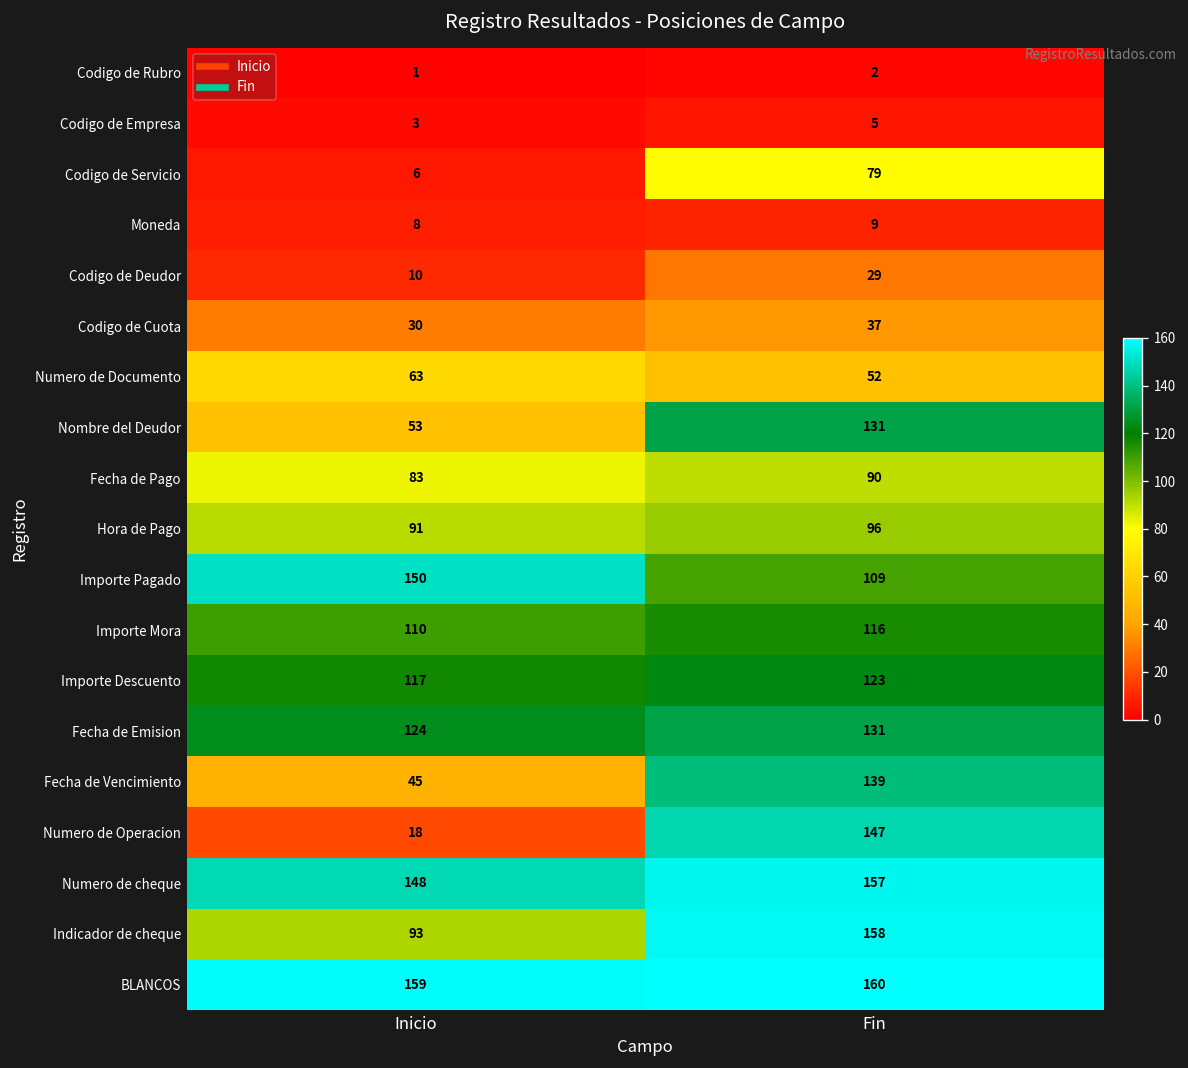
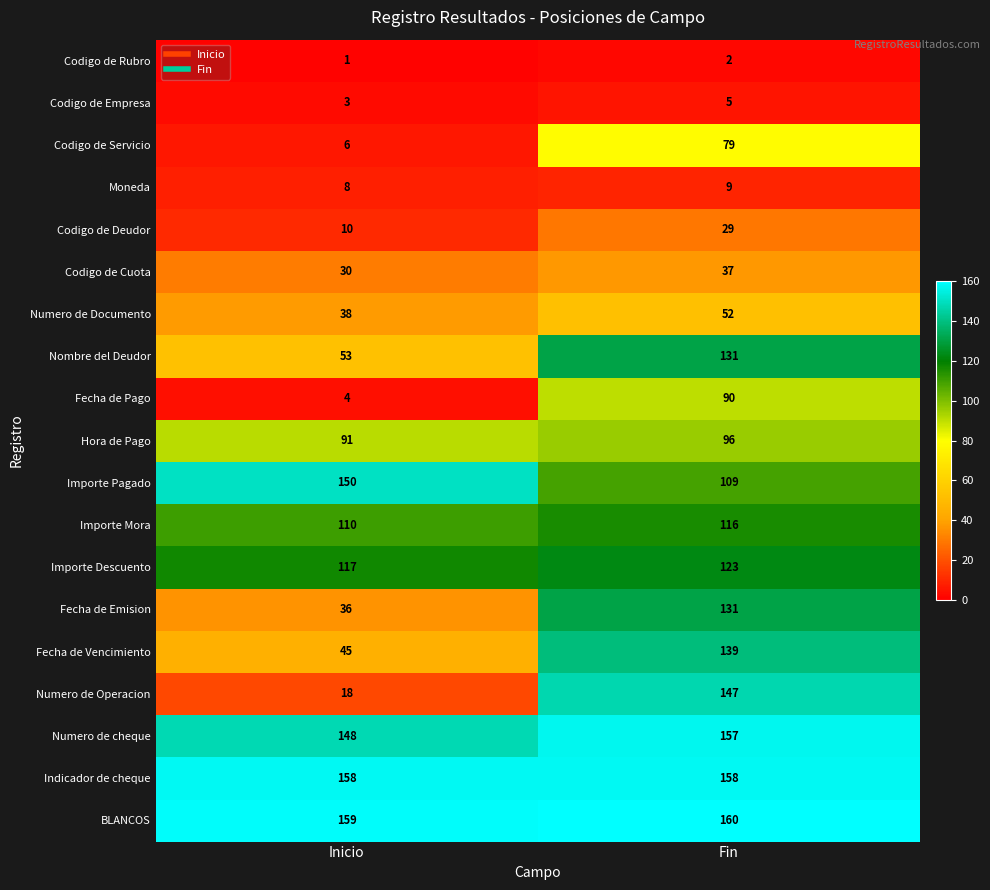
  {
    "Codigo de Rubro": {
      "Inicio": 1
    },
    "Codigo de Empresa": {
      "Inicio": 3,
      "Fin": 5
    },
    "Codigo de Servicio": {
      "Inicio": 6,
      "Fin": 79
    },
    "Moneda": {
      "Inicio": 8,
      "Fin": 9
    },
    "Codigo de Deudor": {
      "Inicio": 10,
      "Fin": 29
    },
    "Codigo de Cuota": {
      "Inicio": 30,
      "Fin": 37
    },
    "Numero de Documento": {
-     "Inicio": 63,
+     "Inicio": 38,
      "Fin": 52
    },
    "Nombre del Deudor": {
      "Inicio": 53,
      "Fin": 131
    },
    "Fecha de Pago": {
-     "Inicio": 83,
+     "Inicio": 4,
      "Fin": 90
    },
    "Hora de Pago": {
      "Inicio": 91,
      "Fin": 96
    },
    "Importe Pagado": {
      "Inicio": 150,
      "Fin": 109
    },
    "Importe Mora": {
      "Inicio": 110,
      "Fin": 116
    },
    "Importe Descuento": {
      "Inicio": 117,
      "Fin": 123
    },
    "Fecha de Emision": {
-     "Inicio": 124,
+     "Inicio": 36,
      "Fin": 131
    },
    "Fecha de Vencimiento": {
      "Inicio": 45,
      "Fin": 139
    },
    "Numero de Operacion": {
      "Inicio": 18,
      "Fin": 147
    },
    "Numero de cheque": {
      "Inicio": 148,
      "Fin": 157
    },
    "Indicador de cheque": {
-     "Inicio": 93,
+     "Inicio": 158,
      "Fin": 158
    },
    "BLANCOS": {
      "Inicio": 159,
      "Fin": 160
    }
  }
